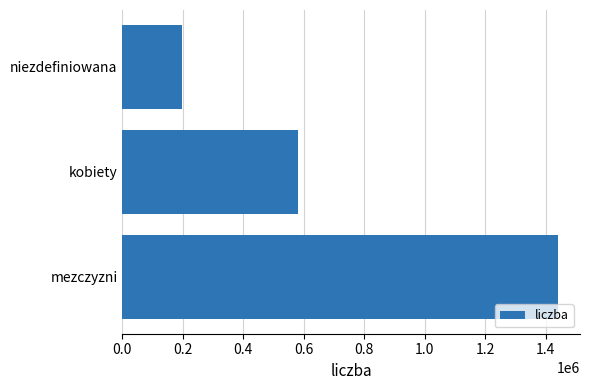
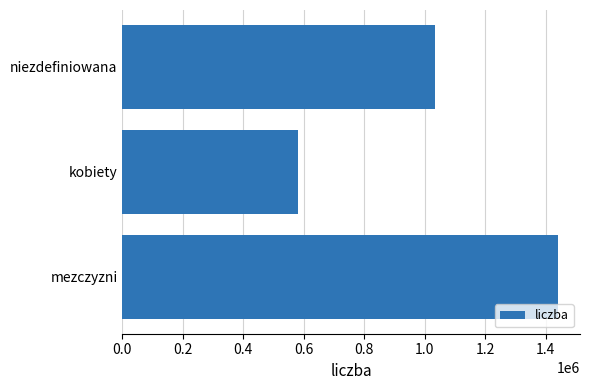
  {
-   "niezdefiniowana": 200000,
+   "niezdefiniowana": 1040000,
    "kobiety": 580000,
    "mezczyzni": 1440000
  }
